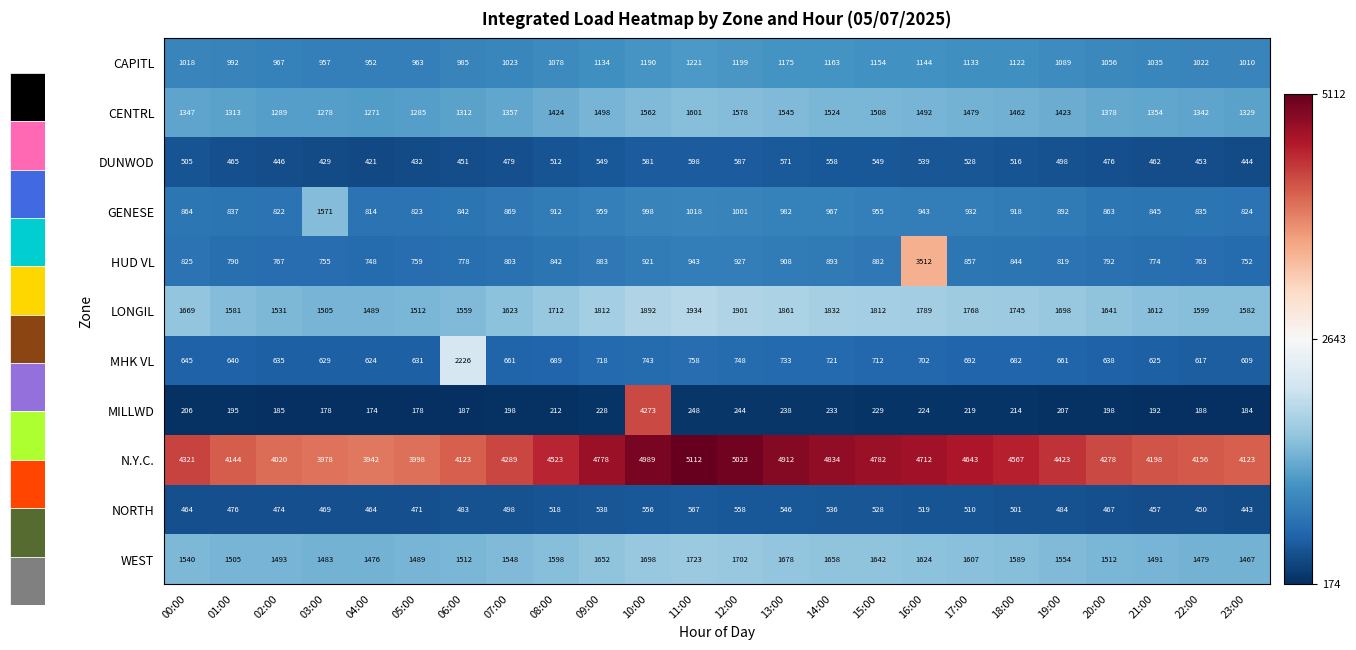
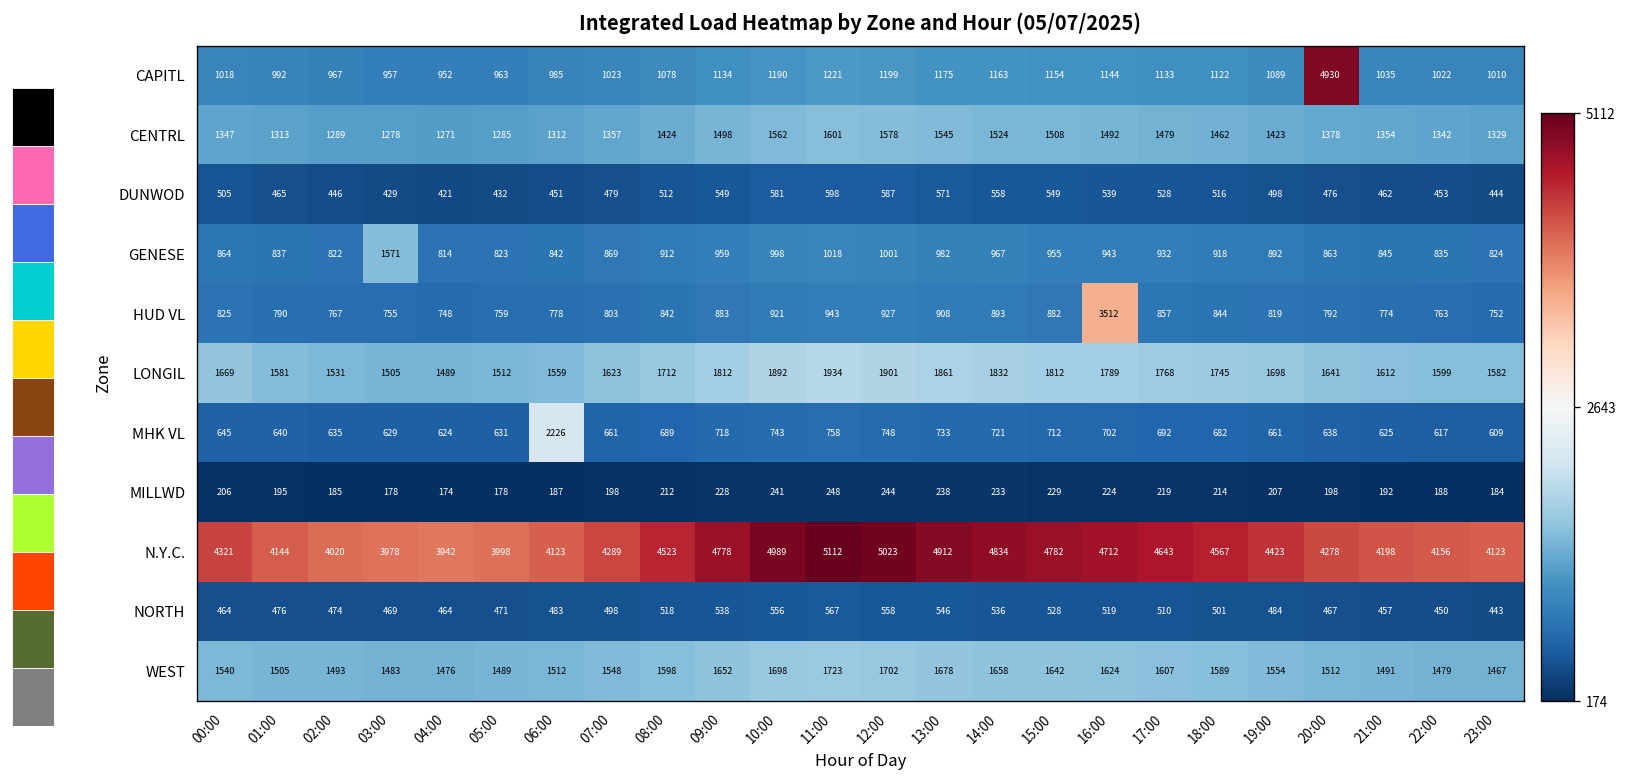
  {
    "CAPITL": {
      "00:00": 1018,
      "01:00": 992,
      "02:00": 967,
      "03:00": 957,
      "04:00": 952,
      "05:00": 963,
      "06:00": 985,
      "07:00": 1023,
      "08:00": 1078,
      "09:00": 1134,
      "10:00": 1190,
      "11:00": 1221,
      "12:00": 1199,
      "13:00": 1175,
      "14:00": 1163,
      "15:00": 1154,
      "16:00": 1144,
      "17:00": 1133,
      "18:00": 1122,
      "19:00": 1089,
-     "20:00": 1056,
+     "20:00": 4930,
      "21:00": 1035,
      "22:00": 1022,
      "23:00": 1010
    },
    "MILLWD": {
      "00:00": 206,
      "01:00": 195,
      "02:00": 185,
      "03:00": 178,
      "04:00": 174,
      "05:00": 178,
      "06:00": 187,
      "07:00": 198,
      "08:00": 212,
      "09:00": 228,
-     "10:00": 4273,
+     "10:00": 241,
      "11:00": 248,
      "12:00": 244,
      "13:00": 238,
      "14:00": 233,
      "15:00": 229,
      "16:00": 224,
      "17:00": 219,
      "18:00": 214,
      "19:00": 207,
      "20:00": 198,
      "21:00": 192,
      "22:00": 188,
      "23:00": 184
    }
  }
